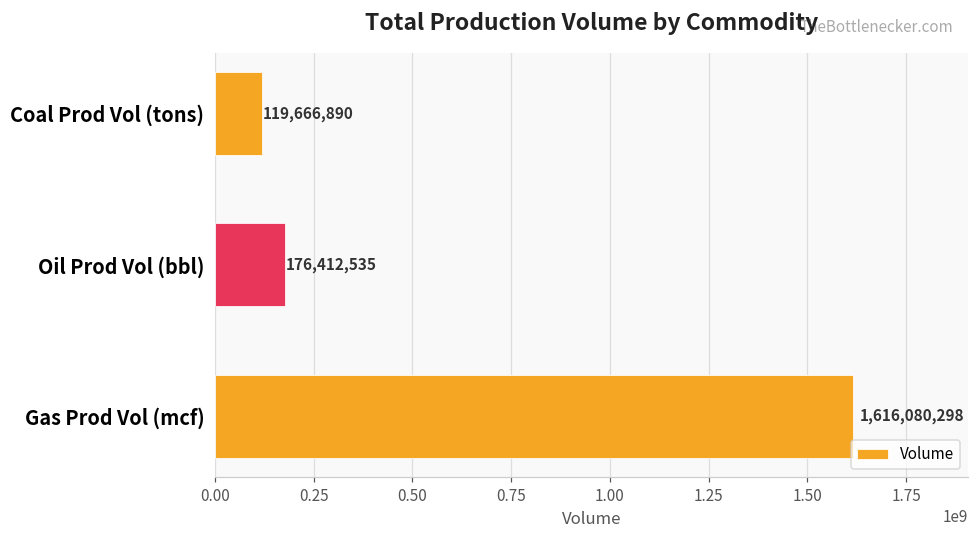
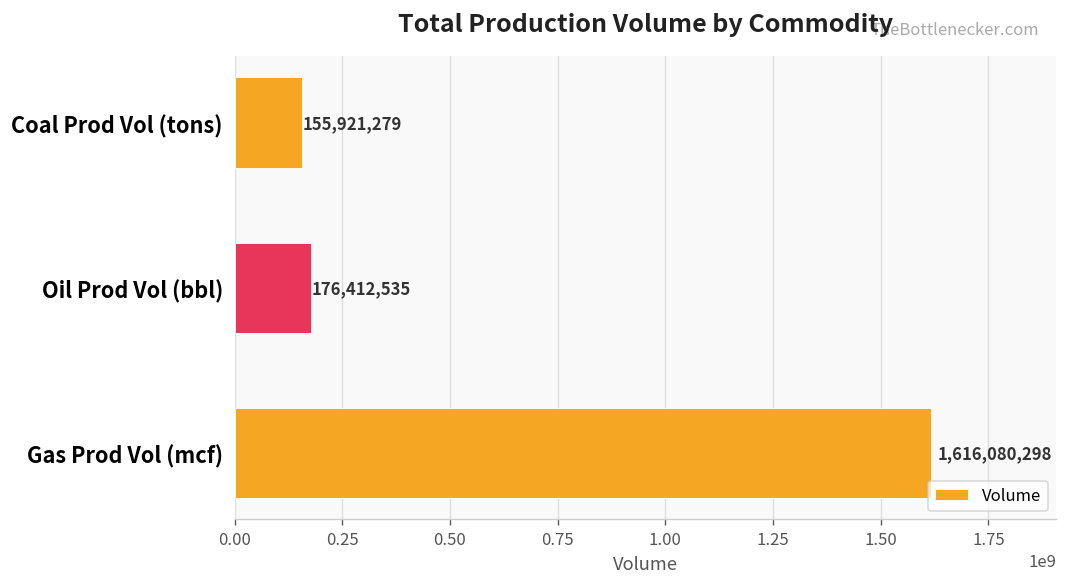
  {
-   "Coal Prod Vol (tons)": "119,666,890",
+   "Coal Prod Vol (tons)": "155,921,279",
    "Oil Prod Vol (bbl)": "176,412,535",
    "Gas Prod Vol (mcf)": "1,616,080,298"
  }
